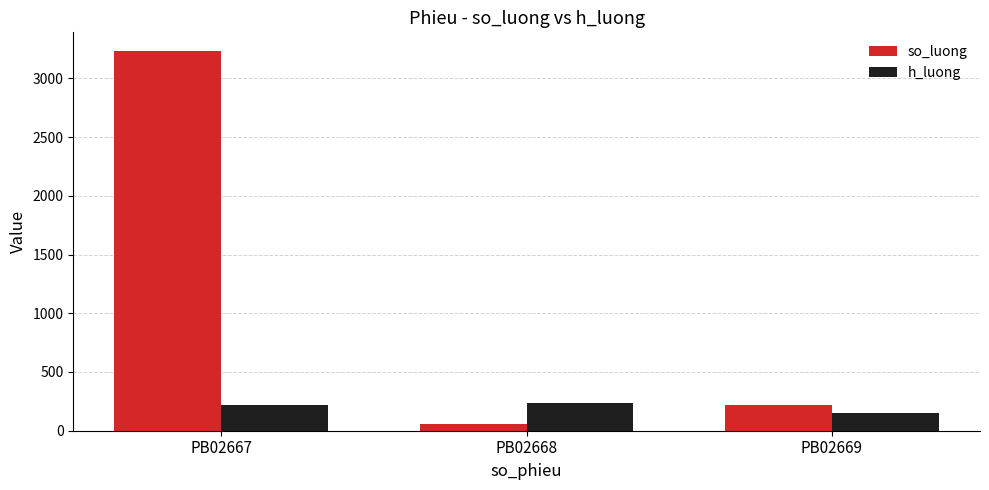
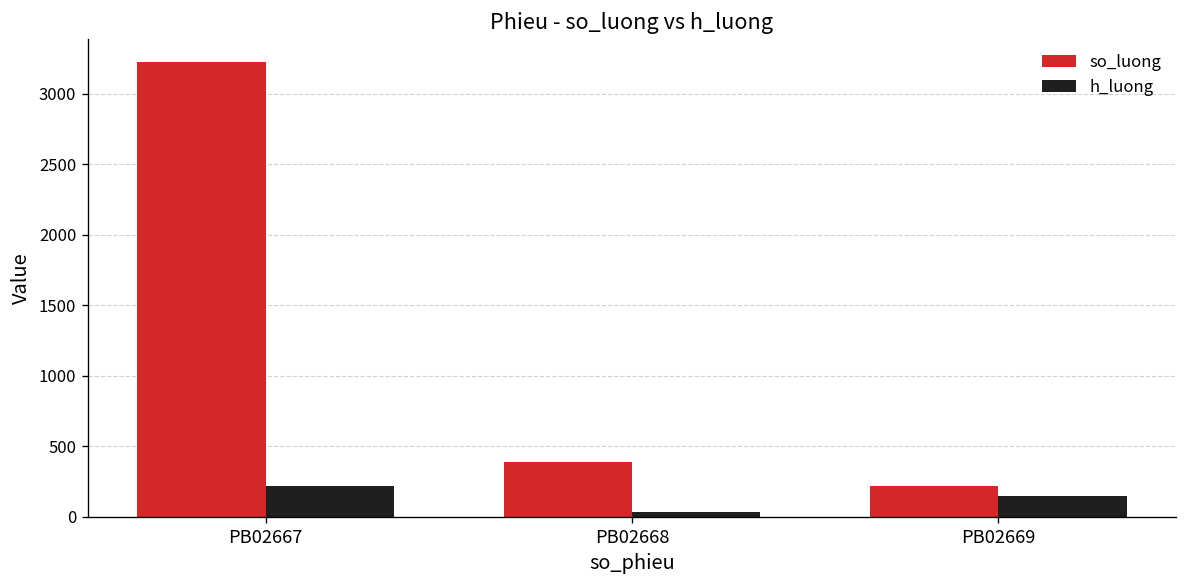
  {
    "so_luong": {
      "PB02667": 3230,
-     "PB02668": 60,
+     "PB02668": 390,
      "PB02669": 220
    },
    "h_luong": {
      "PB02667": 220,
-     "PB02668": 240,
+     "PB02668": 40,
      "PB02669": 150
    }
  }
